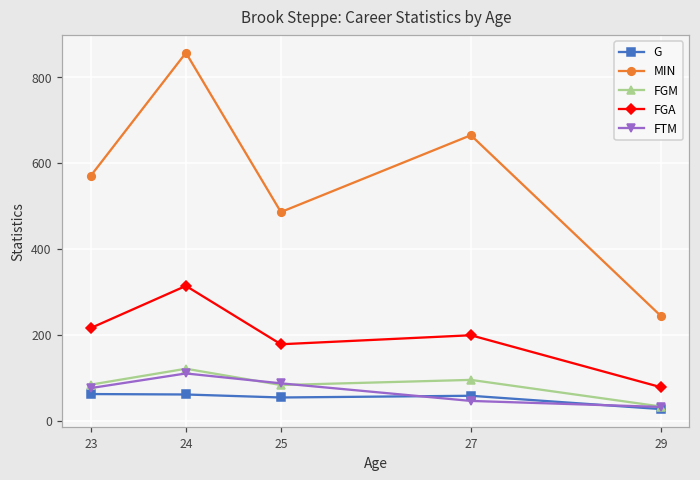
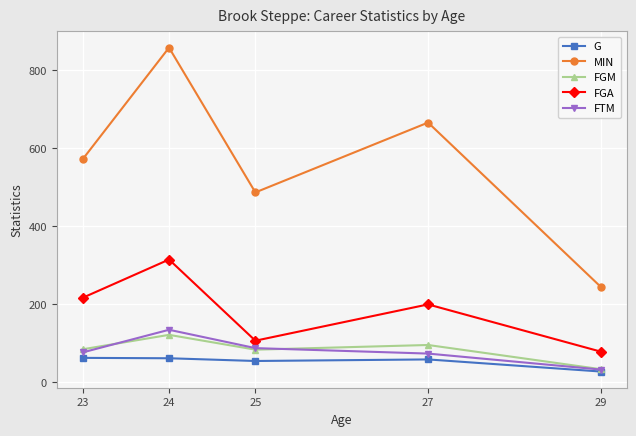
  {
    "G": {
      "23": 60,
      "24": 60,
      "25": 50,
      "27": 60
    },
    "MIN": {
      "23": 570,
      "24": 860,
      "25": 490,
      "27": 670,
      "29": 240
    },
    "FGM": {
      "23": 80,
      "24": 120,
      "27": 100
    },
    "FGA": {
      "23": 220,
      "24": 310,
-     "25": 180,
+     "25": 110,
      "27": 200,
      "29": 80
    },
    "FTM": {
      "23": 80,
-     "24": 110,
-     "27": 50
+     "24": 130,
+     "27": 70
    }
  }
